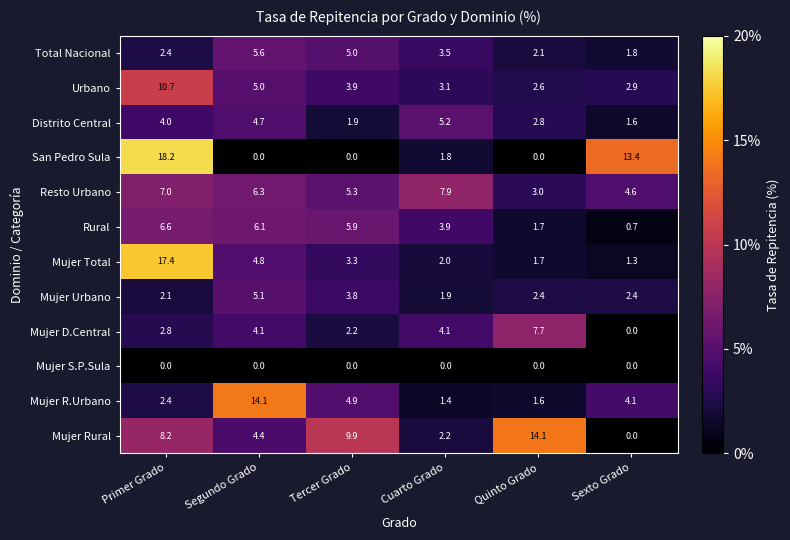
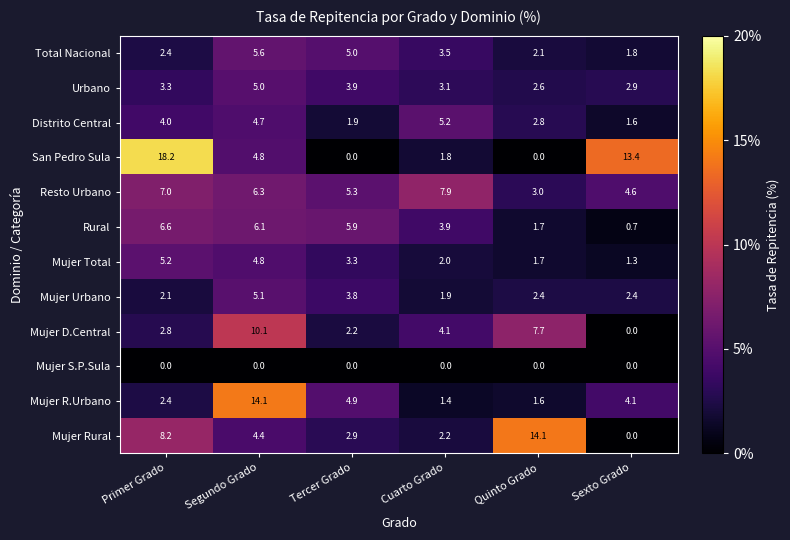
  {
    "Total Nacional": {
      "Primer Grado": 2.4,
      "Segundo Grado": 5.6,
      "Tercer Grado": 5.0,
      "Cuarto Grado": 3.5,
      "Quinto Grado": 2.1,
      "Sexto Grado": 1.8
    },
    "Urbano": {
-     "Primer Grado": 10.7,
+     "Primer Grado": 3.3,
      "Segundo Grado": 5.0,
      "Tercer Grado": 3.9,
      "Cuarto Grado": 3.1,
      "Quinto Grado": 2.6,
      "Sexto Grado": 2.9
    },
    "Distrito Central": {
      "Primer Grado": 4.0,
      "Segundo Grado": 4.7,
      "Tercer Grado": 1.9,
      "Cuarto Grado": 5.2,
      "Quinto Grado": 2.8,
      "Sexto Grado": 1.6
    },
    "San Pedro Sula": {
      "Primer Grado": 18.2,
-     "Segundo Grado": 0.0,
+     "Segundo Grado": 4.8,
      "Tercer Grado": 0.0,
      "Cuarto Grado": 1.8,
      "Quinto Grado": 0.0,
      "Sexto Grado": 13.4
    },
    "Resto Urbano": {
      "Primer Grado": 7.0,
      "Segundo Grado": 6.3,
      "Tercer Grado": 5.3,
      "Cuarto Grado": 7.9,
      "Quinto Grado": 3.0,
      "Sexto Grado": 4.6
    },
    "Rural": {
      "Primer Grado": 6.6,
      "Segundo Grado": 6.1,
      "Tercer Grado": 5.9,
      "Cuarto Grado": 3.9,
      "Quinto Grado": 1.7,
      "Sexto Grado": 0.7
    },
    "Mujer Total": {
-     "Primer Grado": 17.4,
+     "Primer Grado": 5.2,
      "Segundo Grado": 4.8,
      "Tercer Grado": 3.3,
      "Cuarto Grado": 2.0,
      "Quinto Grado": 1.7,
      "Sexto Grado": 1.3
    },
    "Mujer Urbano": {
      "Primer Grado": 2.1,
      "Segundo Grado": 5.1,
      "Tercer Grado": 3.8,
      "Cuarto Grado": 1.9,
      "Quinto Grado": 2.4,
      "Sexto Grado": 2.4
    },
    "Mujer D.Central": {
      "Primer Grado": 2.8,
-     "Segundo Grado": 4.1,
+     "Segundo Grado": 10.1,
      "Tercer Grado": 2.2,
      "Cuarto Grado": 4.1,
      "Quinto Grado": 7.7,
      "Sexto Grado": 0.0
    },
    "Mujer S.P.Sula": {
      "Primer Grado": 0.0,
      "Segundo Grado": 0.0,
      "Tercer Grado": 0.0,
      "Cuarto Grado": 0.0,
      "Quinto Grado": 0.0,
      "Sexto Grado": 0.0
    },
    "Mujer R.Urbano": {
      "Primer Grado": 2.4,
      "Segundo Grado": 14.1,
      "Tercer Grado": 4.9,
      "Cuarto Grado": 1.4,
      "Quinto Grado": 1.6,
      "Sexto Grado": 4.1
    },
    "Mujer Rural": {
      "Primer Grado": 8.2,
      "Segundo Grado": 4.4,
-     "Tercer Grado": 9.9,
+     "Tercer Grado": 2.9,
      "Cuarto Grado": 2.2,
      "Quinto Grado": 14.1,
      "Sexto Grado": 0.0
    }
  }
